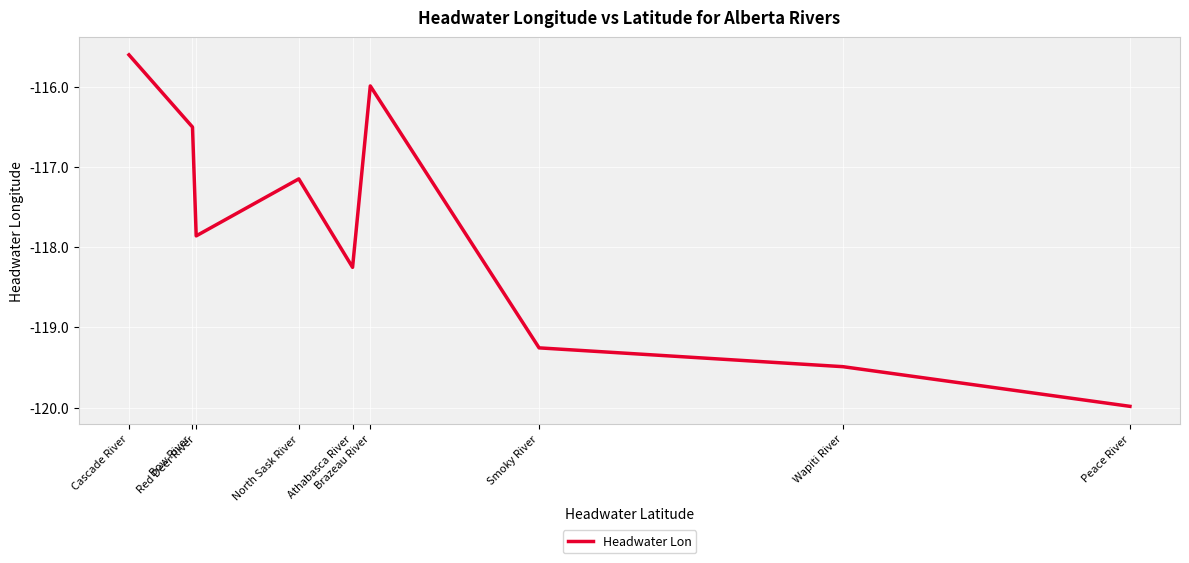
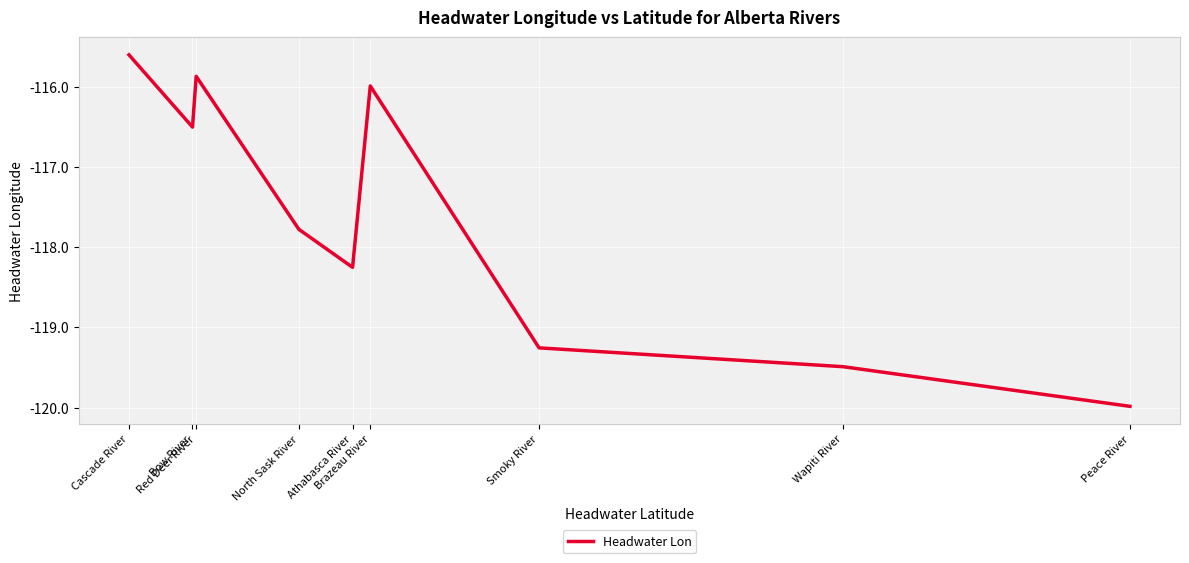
  {
    "Cascade River": -115.6,
    "Bow River": -116.5,
-   "Red Deer River": -117.9,
-   "North Sask River": -117.1,
+   "Red Deer River": -115.9,
+   "North Sask River": -117.8,
    "Athabasca River": -118.3,
    "Brazeau River": -116.0,
    "Smoky River": -119.3,
    "Wapiti River": -119.5,
    "Peace River": -120.0
  }
